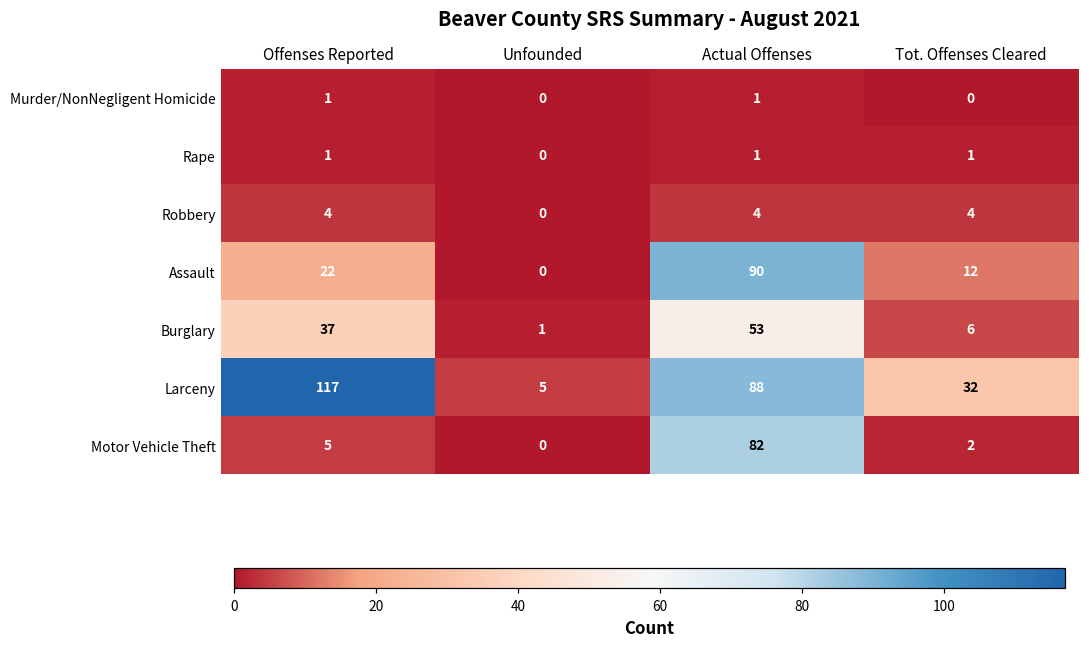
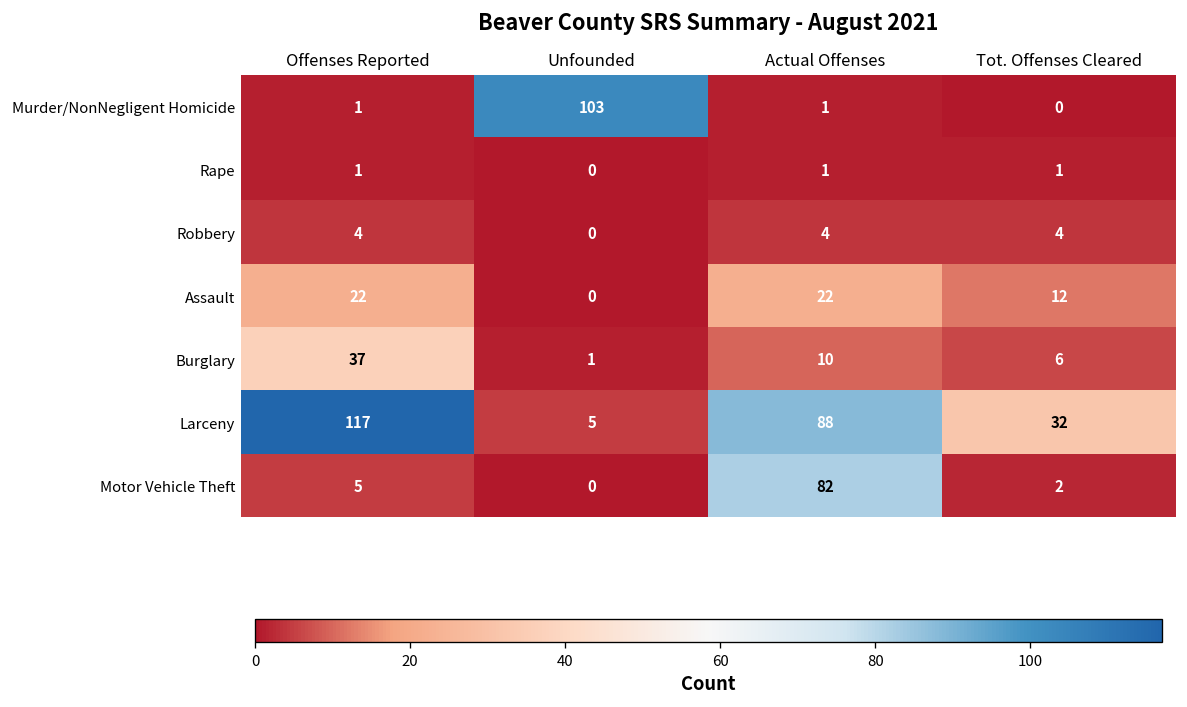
  {
    "Murder/NonNegligent Homicide": {
      "Offenses Reported": 1,
-     "Unfounded": 0,
+     "Unfounded": 103,
      "Actual Offenses": 1,
      "Tot. Offenses Cleared": 0
    },
    "Rape": {
      "Offenses Reported": 1,
      "Unfounded": 0,
      "Actual Offenses": 1,
      "Tot. Offenses Cleared": 1
    },
    "Robbery": {
      "Offenses Reported": 4,
      "Unfounded": 0,
      "Actual Offenses": 4,
      "Tot. Offenses Cleared": 4
    },
    "Assault": {
      "Offenses Reported": 22,
      "Unfounded": 0,
-     "Actual Offenses": 90,
+     "Actual Offenses": 22,
      "Tot. Offenses Cleared": 12
    },
    "Burglary": {
      "Offenses Reported": 37,
      "Unfounded": 1,
-     "Actual Offenses": 53,
+     "Actual Offenses": 10,
      "Tot. Offenses Cleared": 6
    },
    "Larceny": {
      "Offenses Reported": 117,
      "Unfounded": 5,
      "Actual Offenses": 88,
      "Tot. Offenses Cleared": 32
    },
    "Motor Vehicle Theft": {
      "Offenses Reported": 5,
      "Unfounded": 0,
      "Actual Offenses": 82,
      "Tot. Offenses Cleared": 2
    }
  }
